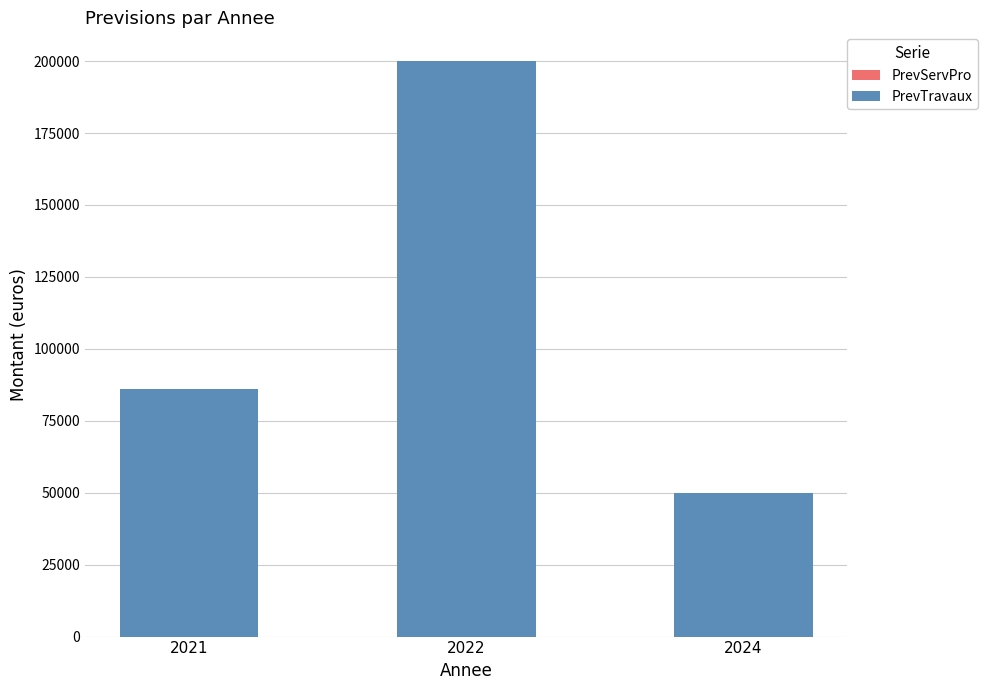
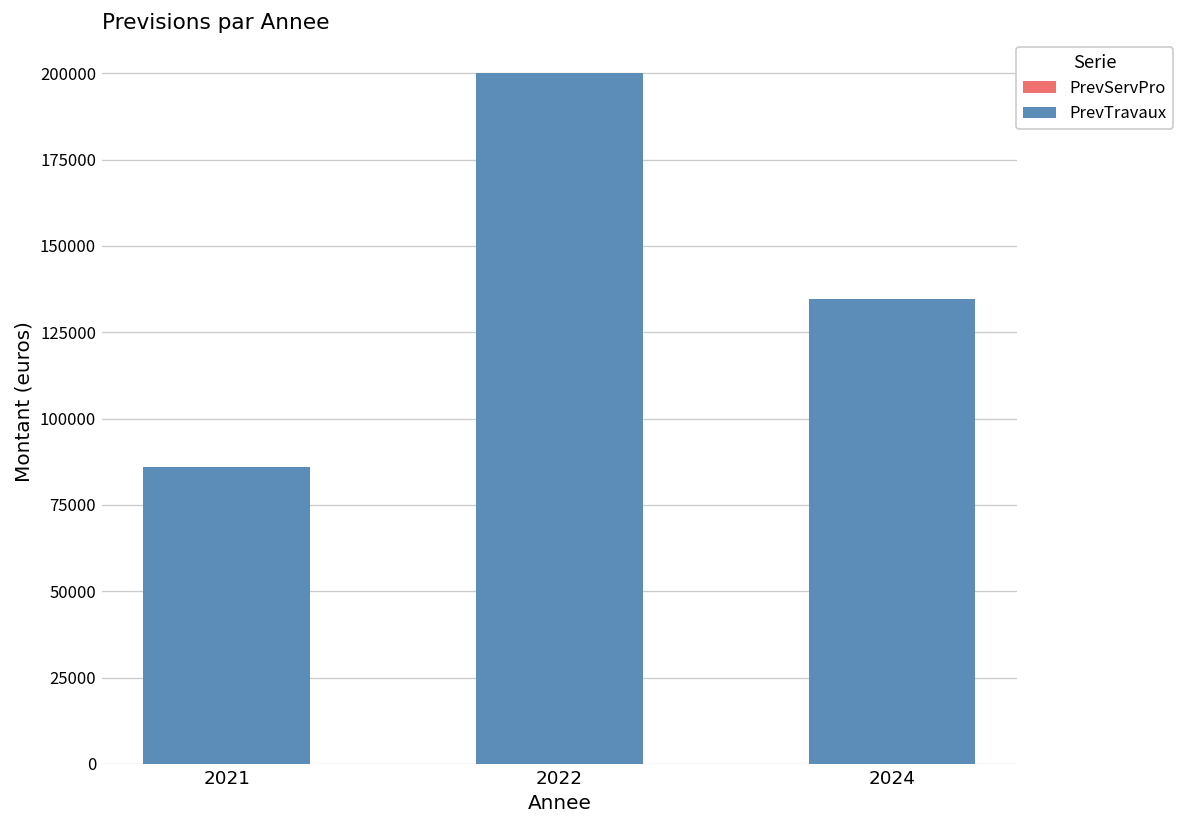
  {
    "PrevServPro": {
      "2021": 0,
      "2022": 0,
      "2024": 0
    },
    "PrevTravaux": {
      "2021": 86000,
      "2022": 200000,
-     "2024": 50000
+     "2024": 135000
    }
  }
